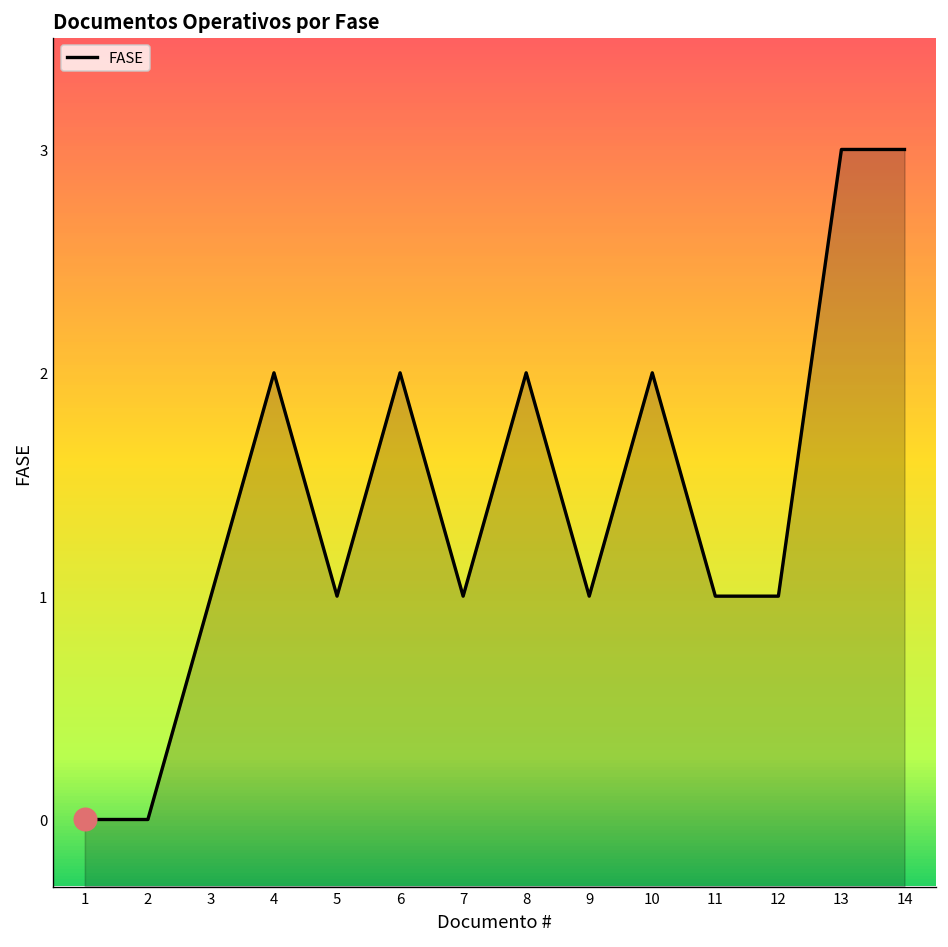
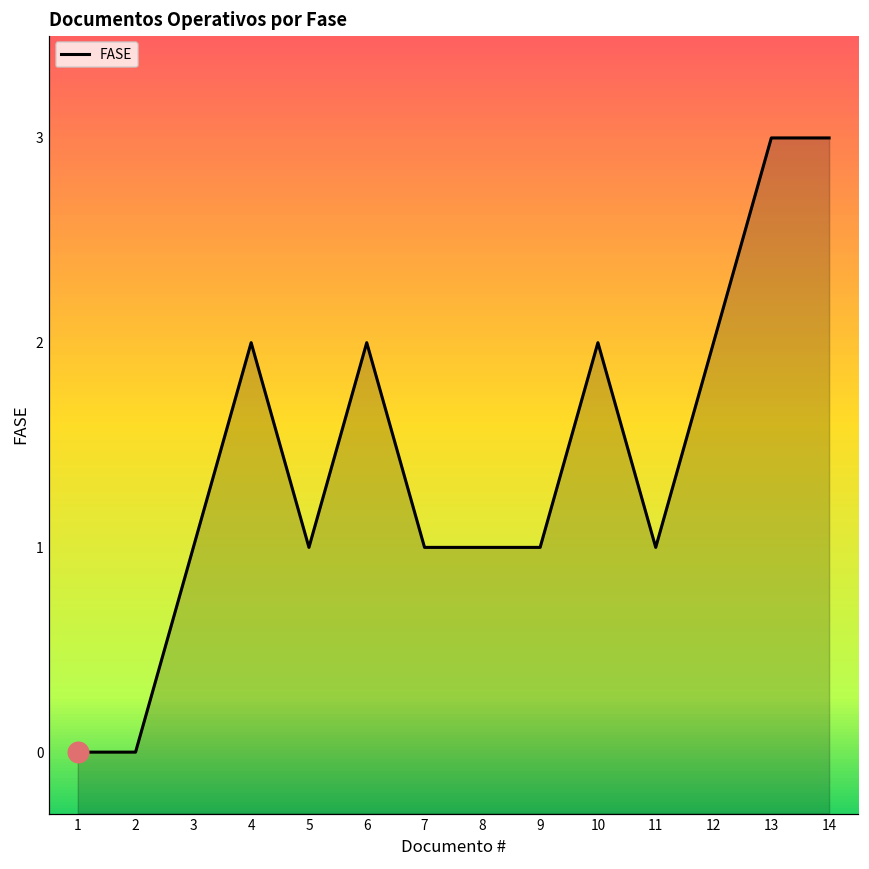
  {
    "FASE": {
      "2": 0,
      "3": 1,
      "4": 2,
      "5": 1,
      "6": 2,
      "7": 1,
-     "8": 2,
+     "8": 1,
      "9": 1,
      "10": 2,
      "11": 1,
-     "12": 1,
+     "12": 2,
      "13": 3,
      "14": 3
    }
  }
